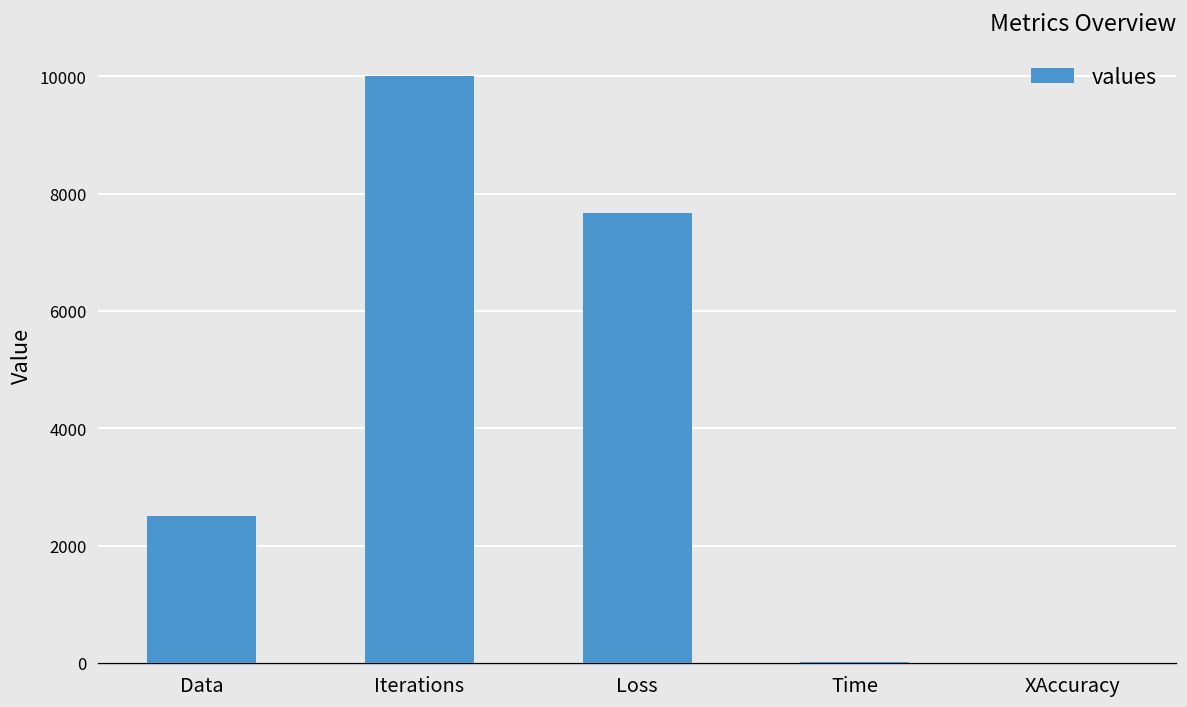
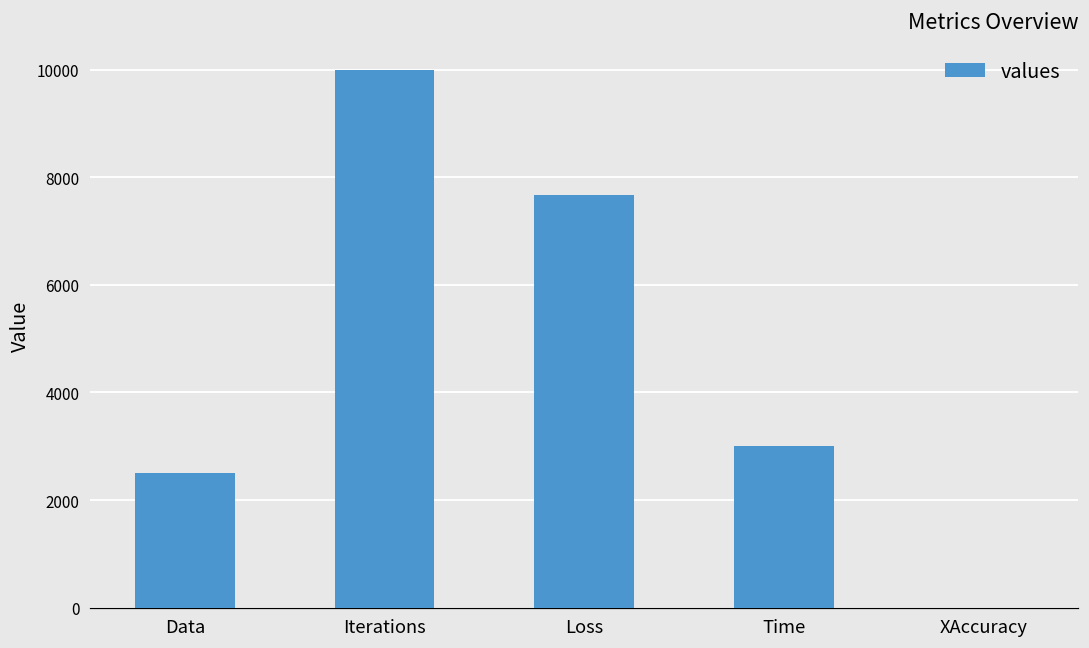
  {
    "Data": 2500,
    "Iterations": 10000,
    "Loss": 7700,
-   "Time": 0
+   "Time": 3000
  }
